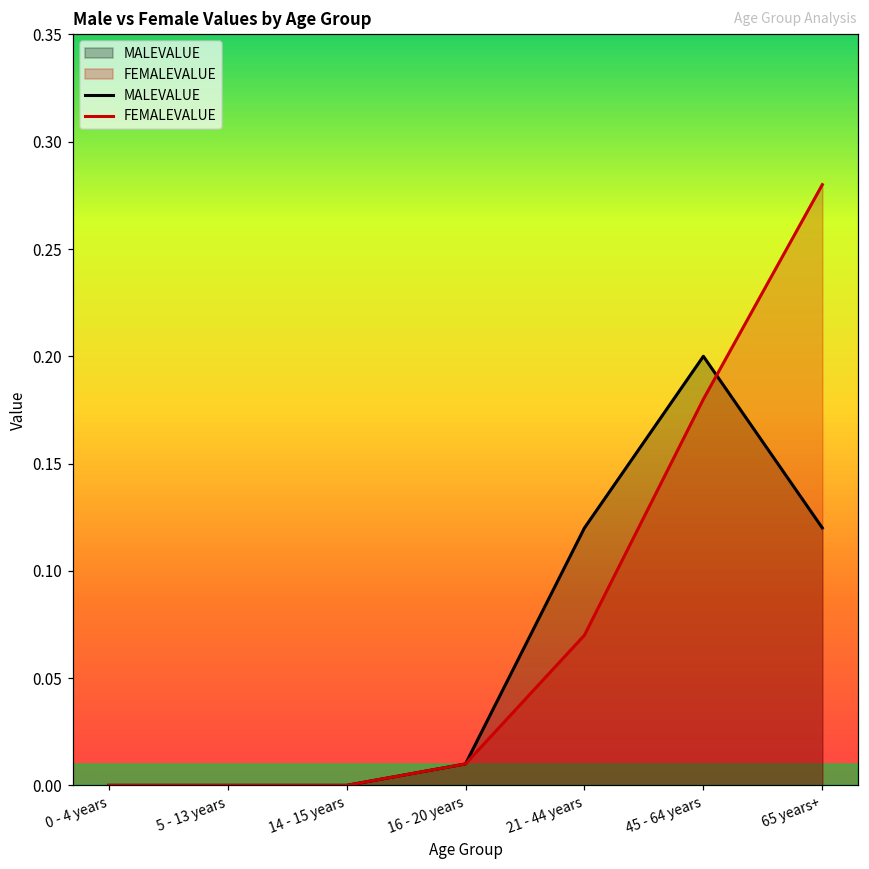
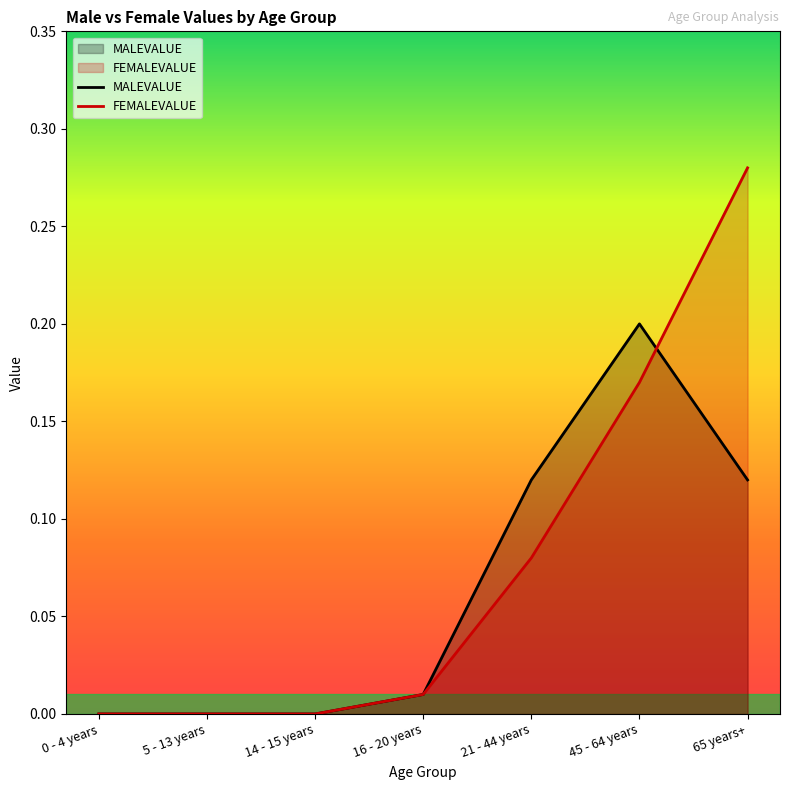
  {
    "MALEVALUE": {
      "21 - 44 years": 0.12,
      "45 - 64 years": 0.20,
      "65 years+": 0.12
    },
    "FEMALEVALUE": {
-     "21 - 44 years": 0.07,
-     "45 - 64 years": 0.18,
+     "21 - 44 years": 0.08,
+     "45 - 64 years": 0.17,
      "65 years+": 0.28
    }
  }
